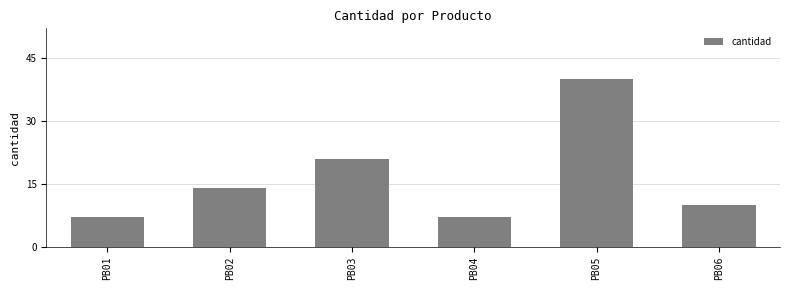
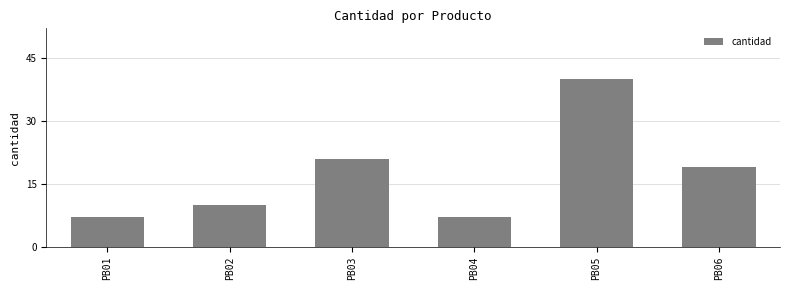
  {
    "PB01": 7,
-   "PB02": 14,
+   "PB02": 10,
    "PB03": 21,
    "PB04": 7,
    "PB05": 40,
-   "PB06": 10
+   "PB06": 19
  }
